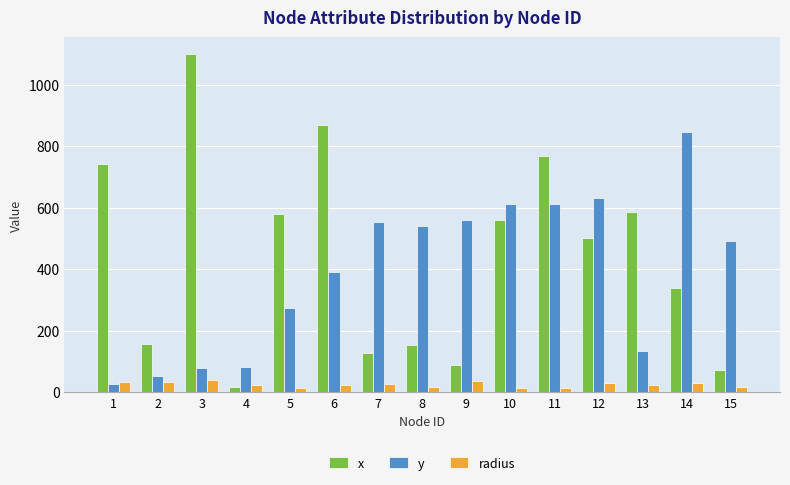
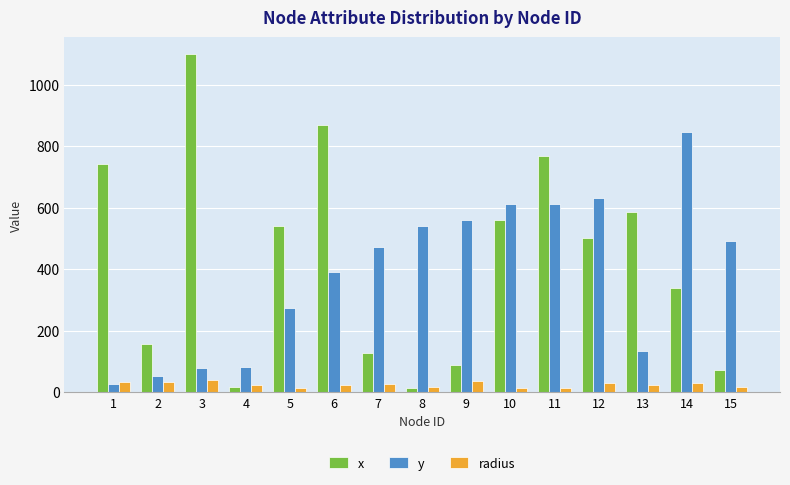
  {
    "x": {
      "1": 740,
      "2": 160,
      "3": 1100,
      "4": 20,
-     "5": 580,
+     "5": 540,
      "6": 870,
      "7": 130,
-     "8": 150,
+     "8": 20,
      "9": 90,
      "10": 560,
      "11": 770,
      "12": 500,
      "13": 590,
      "14": 340,
      "15": 70
    },
    "y": {
      "1": 30,
      "2": 50,
      "3": 80,
      "4": 80,
      "5": 270,
      "6": 390,
-     "7": 560,
+     "7": 470,
      "8": 540,
      "9": 560,
      "10": 610,
      "11": 610,
      "12": 630,
      "13": 140,
      "14": 850,
      "15": 490
    },
    "radius": {
      "1": 30,
      "2": 30,
      "3": 40,
      "4": 20,
      "5": 20,
      "6": 20,
      "7": 30,
      "8": 20,
      "9": 40,
      "10": 20,
      "11": 20,
      "12": 30,
      "13": 20,
      "14": 30,
      "15": 20
    }
  }
